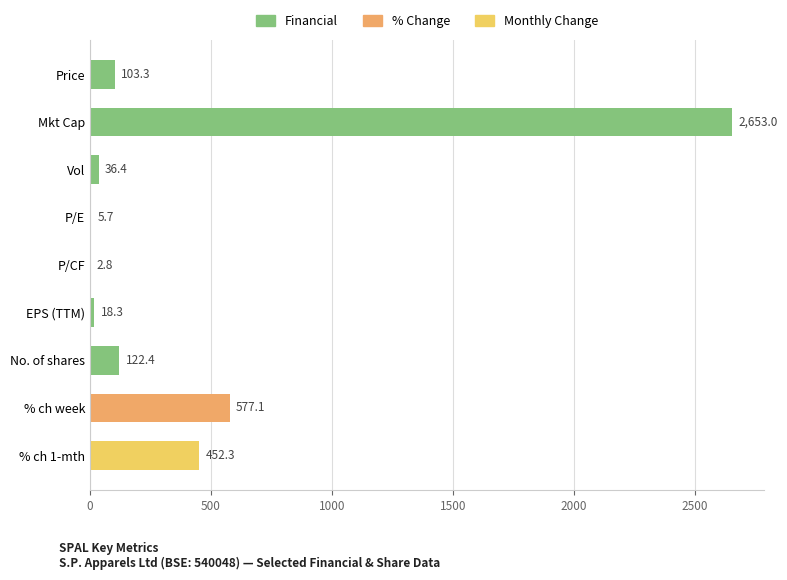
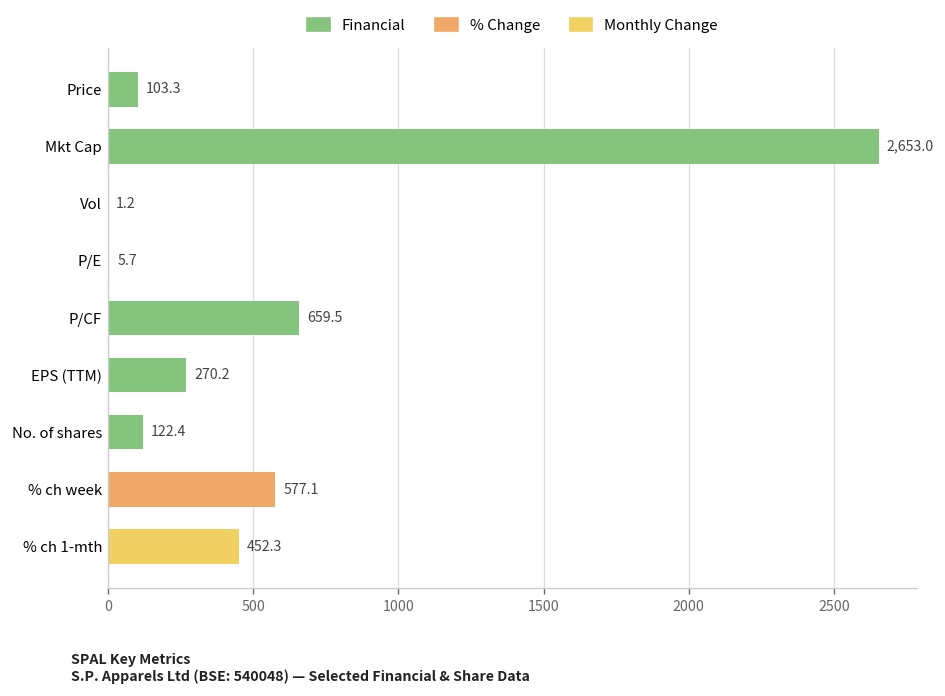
  {
    "Price": "103.3",
    "Mkt Cap": "2,653.0",
-   "Vol": "36.4",
+   "Vol": "1.2",
    "P/E": "5.7",
-   "P/CF": "2.8",
-   "EPS (TTM)": "18.3",
+   "P/CF": "659.5",
+   "EPS (TTM)": "270.2",
    "No. of shares": "122.4",
    "% ch week": "577.1",
    "% ch 1-mth": "452.3"
  }
